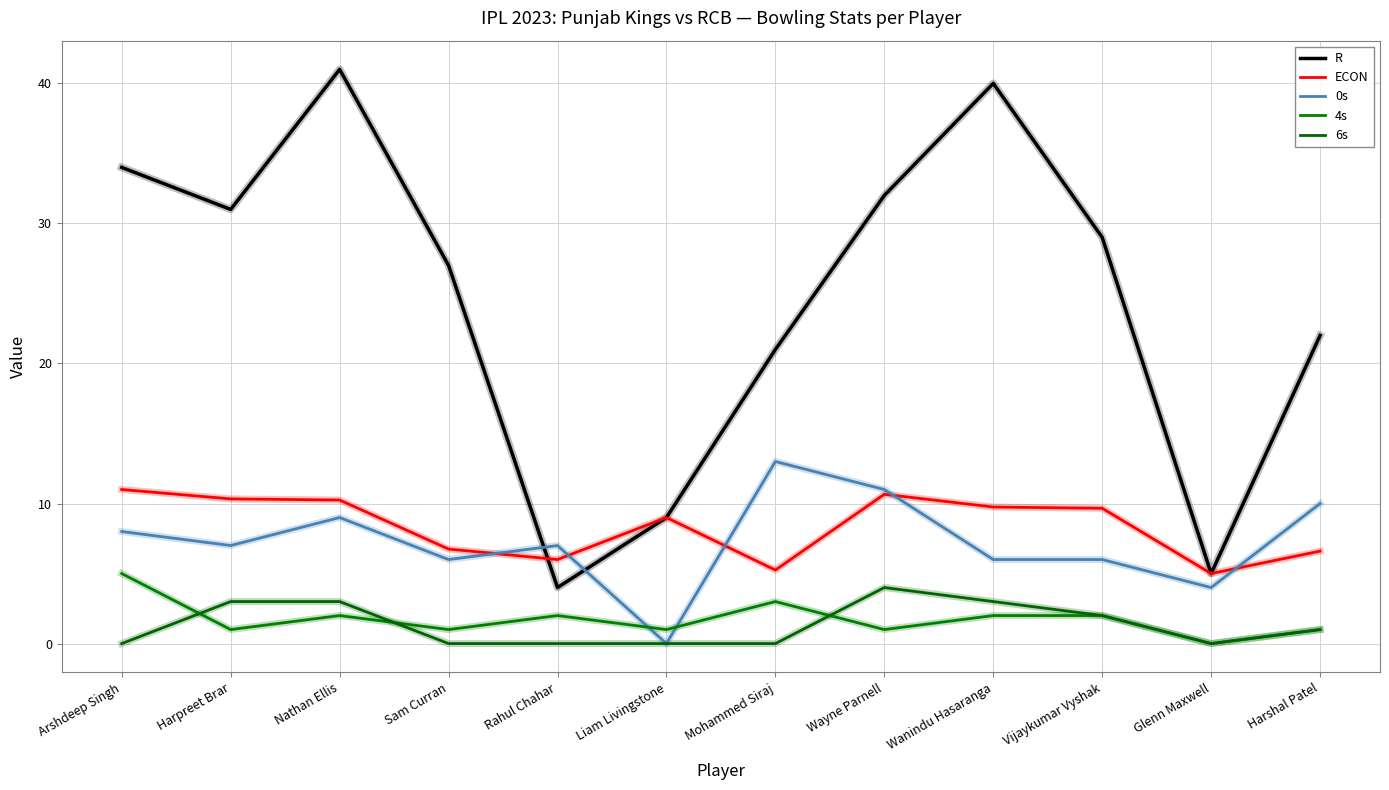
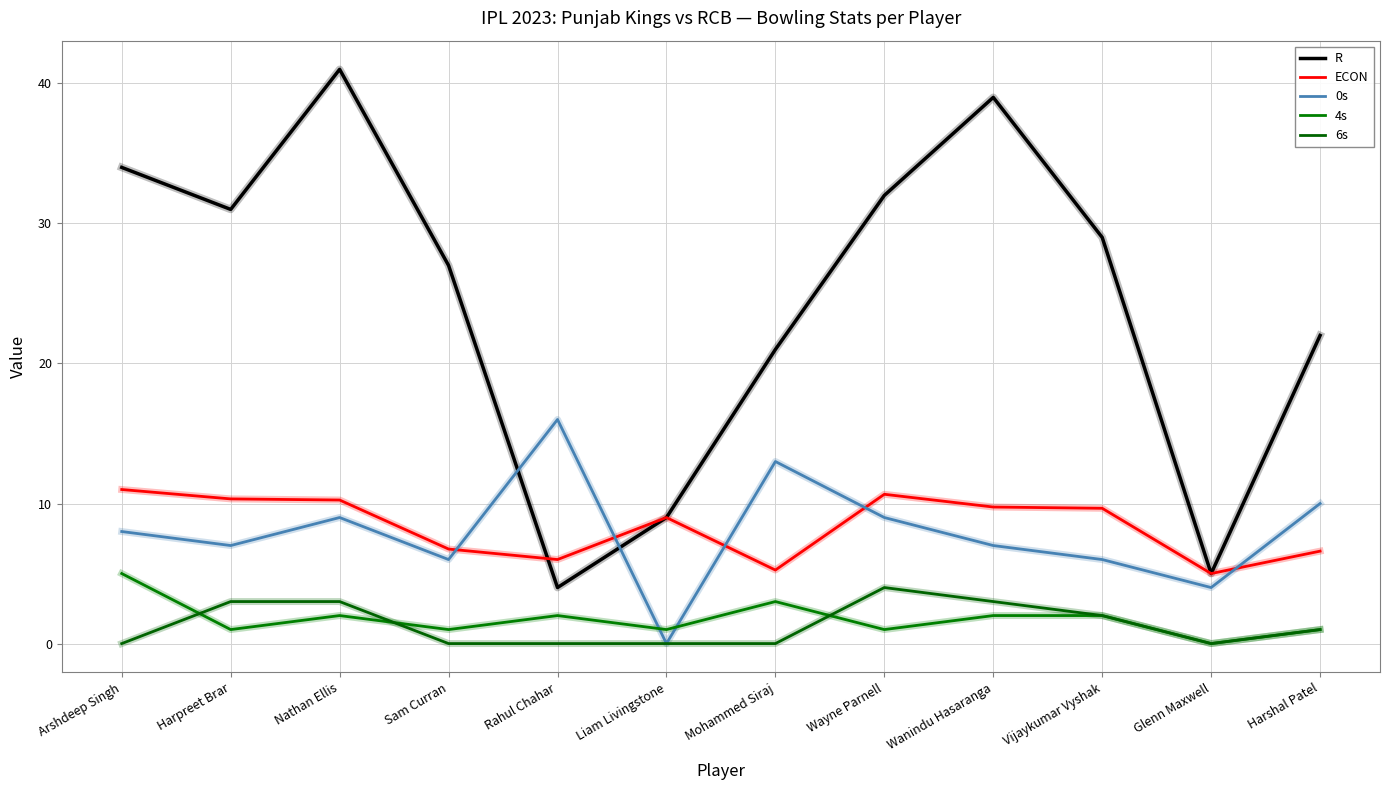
  {
    "R": {
      "Arshdeep Singh": 34,
      "Harpreet Brar": 31,
      "Nathan Ellis": 41,
      "Sam Curran": 27,
      "Rahul Chahar": 4,
      "Mohammed Siraj": 21,
      "Wayne Parnell": 32,
-     "Wanindu Hasaranga": 40,
+     "Wanindu Hasaranga": 39,
      "Vijaykumar Vyshak": 29,
      "Harshal Patel": 22
    },
    "ECON": {
      "Arshdeep Singh": 11,
      "Harpreet Brar": 10.3,
      "Nathan Ellis": 10.3,
      "Sam Curran": 6.8,
      "Rahul Chahar": 6,
      "Mohammed Siraj": 5.3,
      "Wayne Parnell": 10.7,
      "Wanindu Hasaranga": 9.8,
      "Vijaykumar Vyshak": 9.7,
      "Harshal Patel": 6.6
    },
    "0s": {
      "Arshdeep Singh": 8,
      "Harpreet Brar": 7,
      "Nathan Ellis": 9,
      "Sam Curran": 6,
-     "Rahul Chahar": 7,
+     "Rahul Chahar": 16,
      "Mohammed Siraj": 13,
-     "Wayne Parnell": 11,
-     "Wanindu Hasaranga": 6,
+     "Wayne Parnell": 9,
+     "Wanindu Hasaranga": 7,
      "Vijaykumar Vyshak": 6,
      "Glenn Maxwell": 4,
      "Harshal Patel": 10
    }
  }
